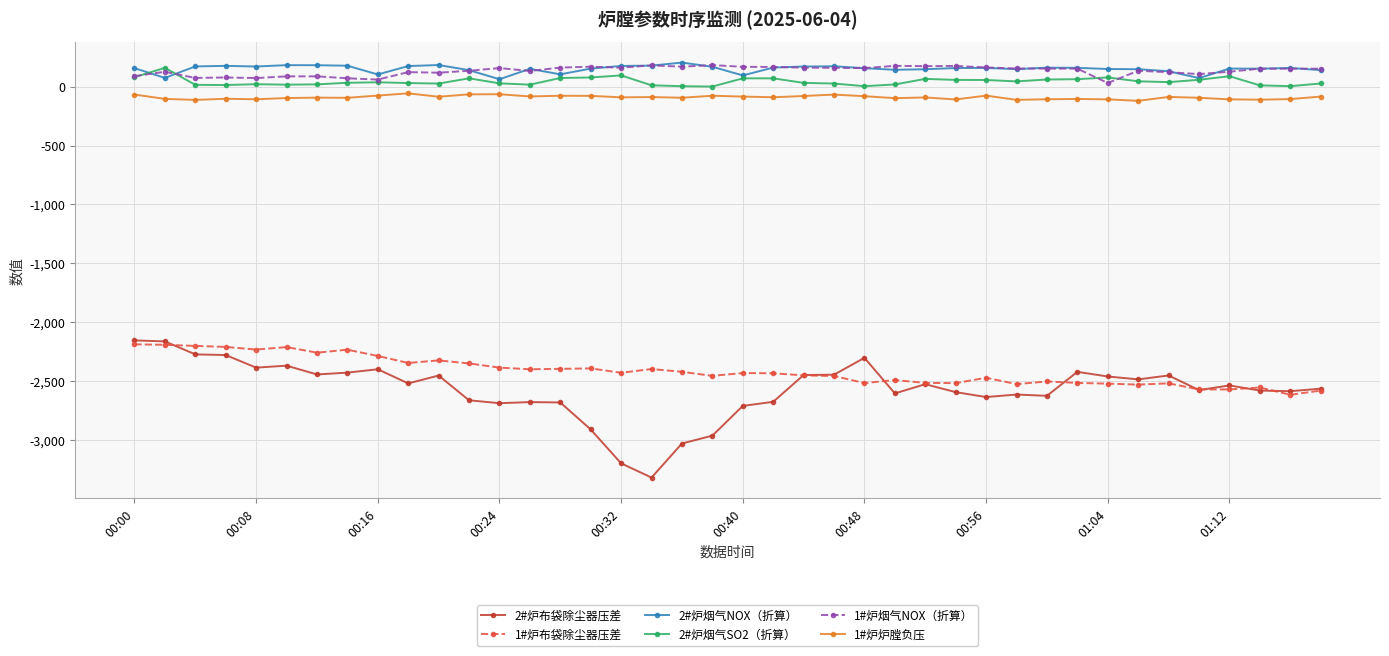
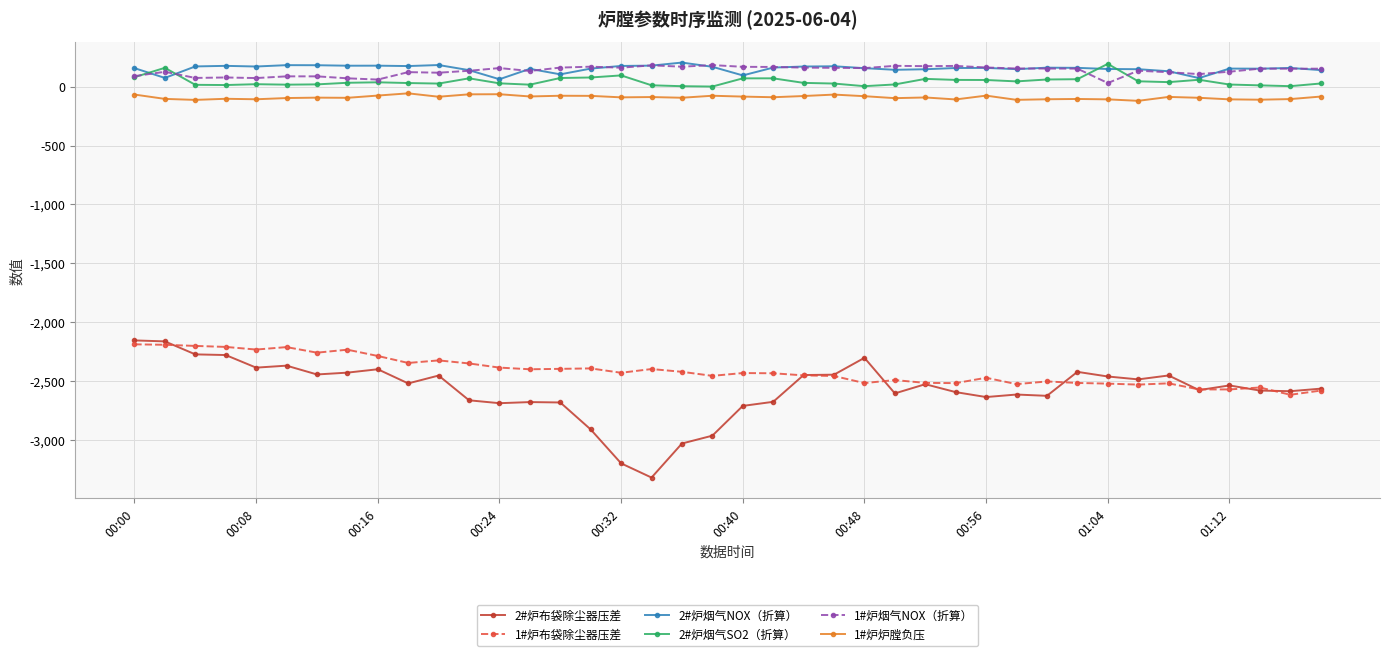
  {
    "2#炉烟气NOX（折算）": {
      "00:00": 160,
      "00:08": 170,
-     "00:16": 100,
+     "00:16": 180,
      "00:24": 60,
      "00:40": 100,
      "01:04": 150,
      "01:12": 150
    },
    "2#炉烟气SO2（折算）": {
      "00:08": 20,
      "00:16": 40,
      "00:24": 30,
      "00:32": 100,
      "00:40": 70,
      "00:48": 0,
      "00:56": 60,
-     "01:04": 80,
-     "01:12": 90
+     "01:04": 190,
+     "01:12": 20
    },
    "1#炉烟气NOX（折算）": {
      "00:08": 70,
      "00:16": 60,
      "00:24": 160,
      "00:40": 170,
      "01:04": 30,
      "01:12": 130
    }
  }
